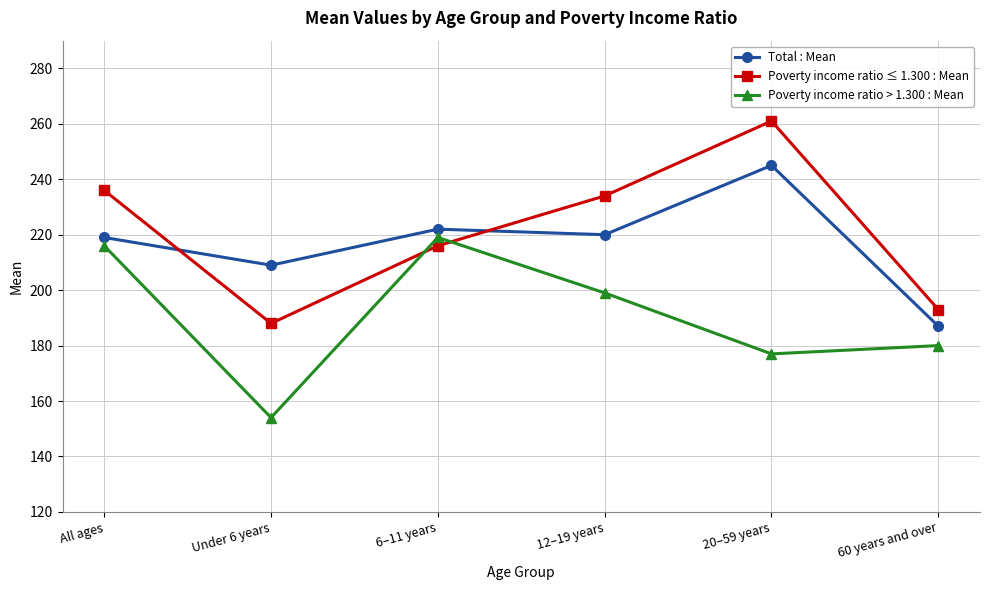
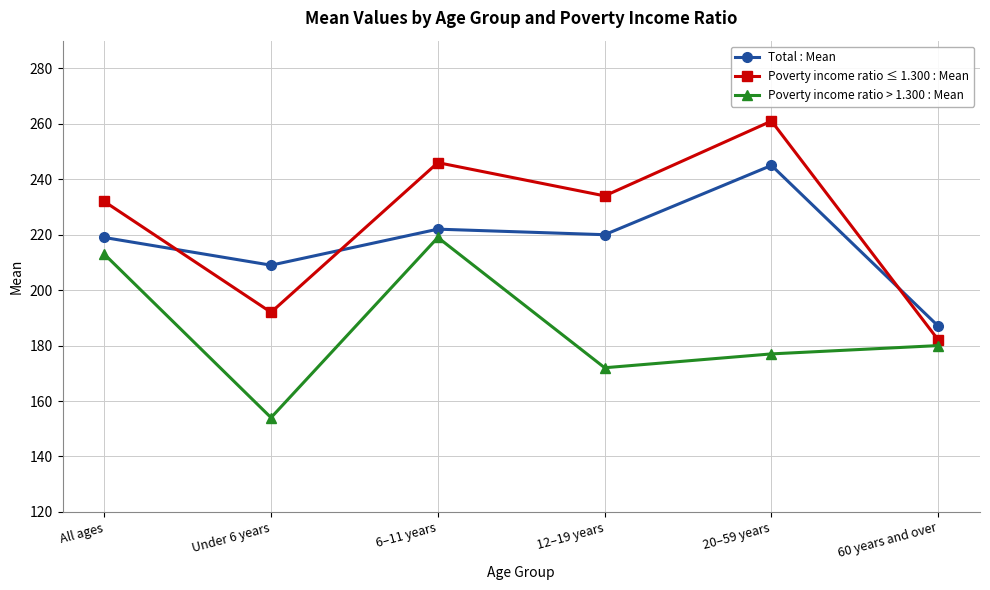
  {
    "Total : Mean": {
      "All ages": 219,
      "Under 6 years": 209,
      "6–11 years": 222,
      "12–19 years": 220,
      "20–59 years": 245,
      "60 years and over": 187
    },
    "Poverty income ratio ≤ 1.300 : Mean": {
-     "All ages": 236,
-     "Under 6 years": 188,
-     "6–11 years": 216,
+     "All ages": 232,
+     "Under 6 years": 192,
+     "6–11 years": 246,
      "12–19 years": 234,
      "20–59 years": 261,
-     "60 years and over": 193
+     "60 years and over": 182
    },
    "Poverty income ratio > 1.300 : Mean": {
-     "All ages": 216,
+     "All ages": 213,
      "Under 6 years": 154,
      "6–11 years": 219,
-     "12–19 years": 199,
+     "12–19 years": 172,
      "20–59 years": 177,
      "60 years and over": 180
    }
  }
